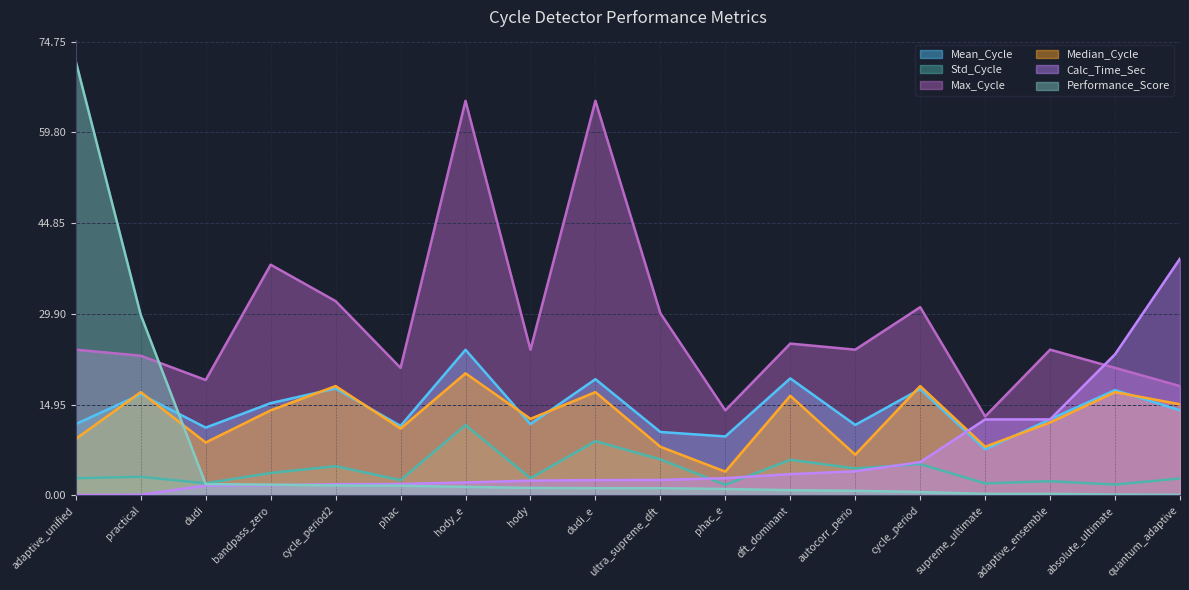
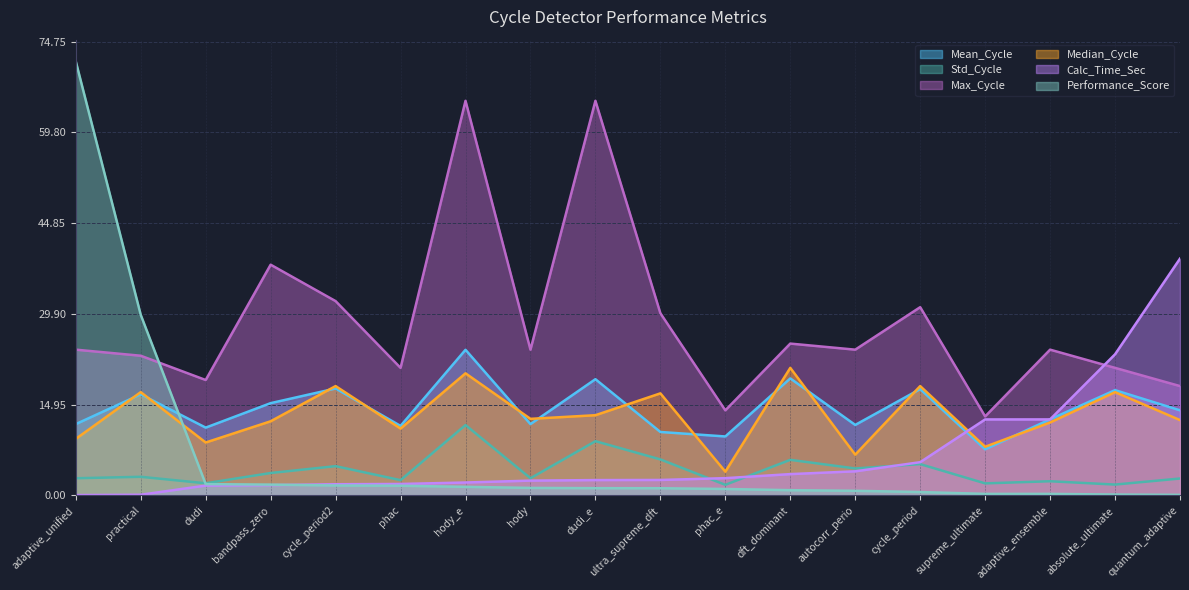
  {
    "Median_Cycle": {
      "adaptive_unified": 9,
      "dudi": 9,
-     "bandpass_zero": 14,
+     "bandpass_zero": 12,
      "phac": 11,
      "hody_e": 20,
      "hody": 13,
-     "dudi_e": 17,
-     "ultra_supreme_dft": 8,
+     "dudi_e": 13,
+     "ultra_supreme_dft": 17,
      "phac_e": 4,
-     "dft_dominant": 16,
+     "dft_dominant": 21,
      "autocorr_perio": 7,
      "cycle_period": 18,
      "adaptive_ensemble": 12,
-     "quantum_adaptive": 15
+     "quantum_adaptive": 12
    }
  }
